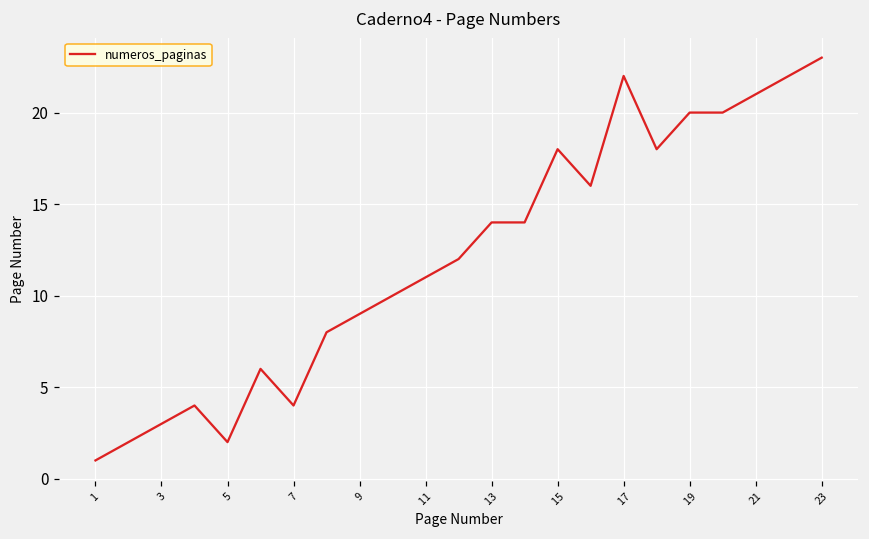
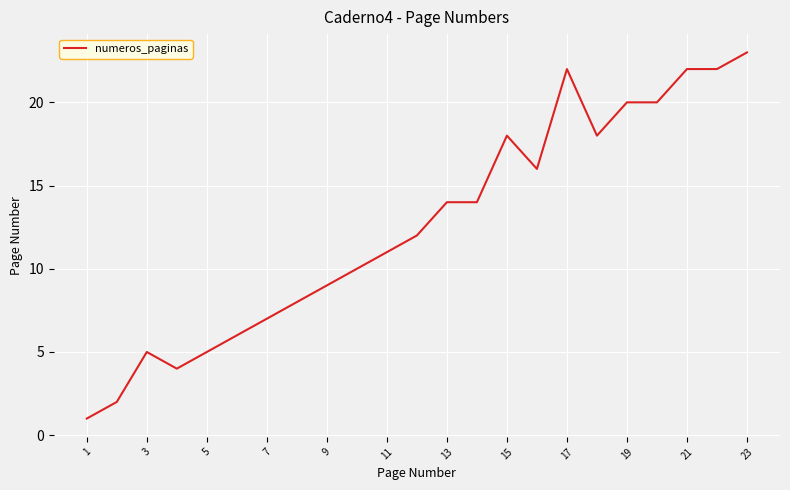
  {
    "1": 1,
-   "3": 3,
-   "5": 2,
-   "7": 4,
+   "3": 5,
+   "5": 5,
+   "7": 7,
    "9": 9,
    "11": 11,
    "13": 14,
    "15": 18,
    "17": 22,
    "19": 20,
-   "21": 21,
+   "21": 22,
    "23": 23
  }
